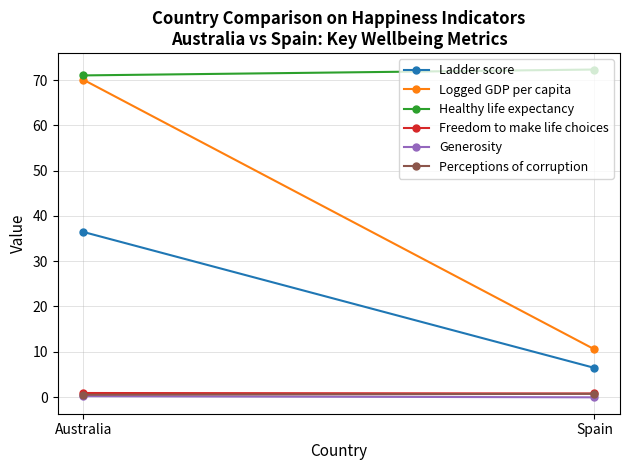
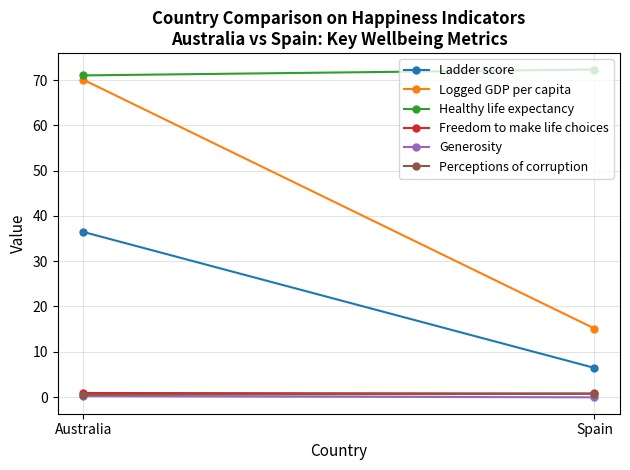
  {
    "Ladder score": {
      "Australia": 36,
      "Spain": 6
    },
    "Logged GDP per capita": {
      "Australia": 70,
-     "Spain": 11
+     "Spain": 15
    },
    "Healthy life expectancy": {
      "Australia": 71
    },
    "Generosity": {
      "Spain": 0
    }
  }
